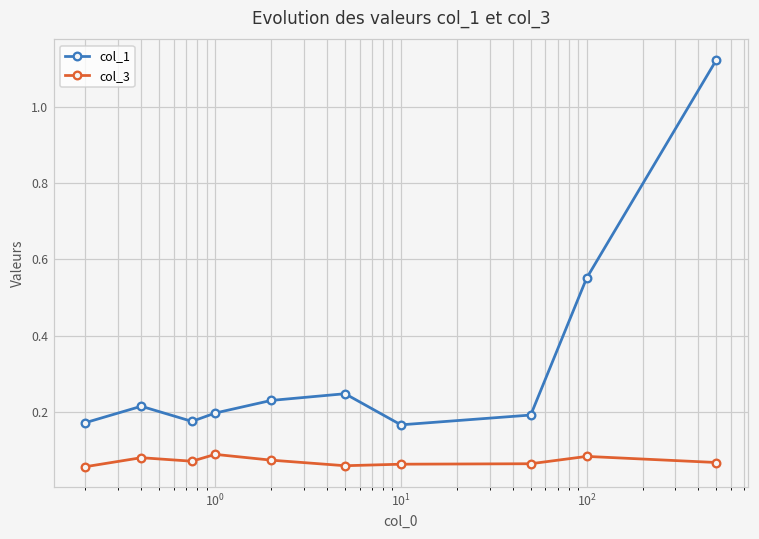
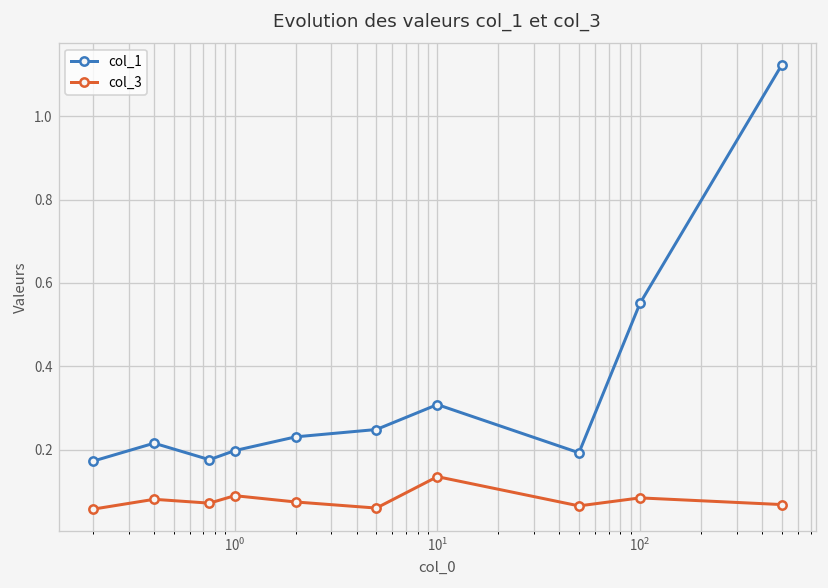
  {
    "col_1": {
      "10^0": 0.20,
-     "10^1": 0.17,
+     "10^1": 0.31,
      "10^2": 0.55
    },
    "col_3": {
      "10^0": 0.09,
-     "10^1": 0.06,
+     "10^1": 0.14,
      "10^2": 0.08
    }
  }
